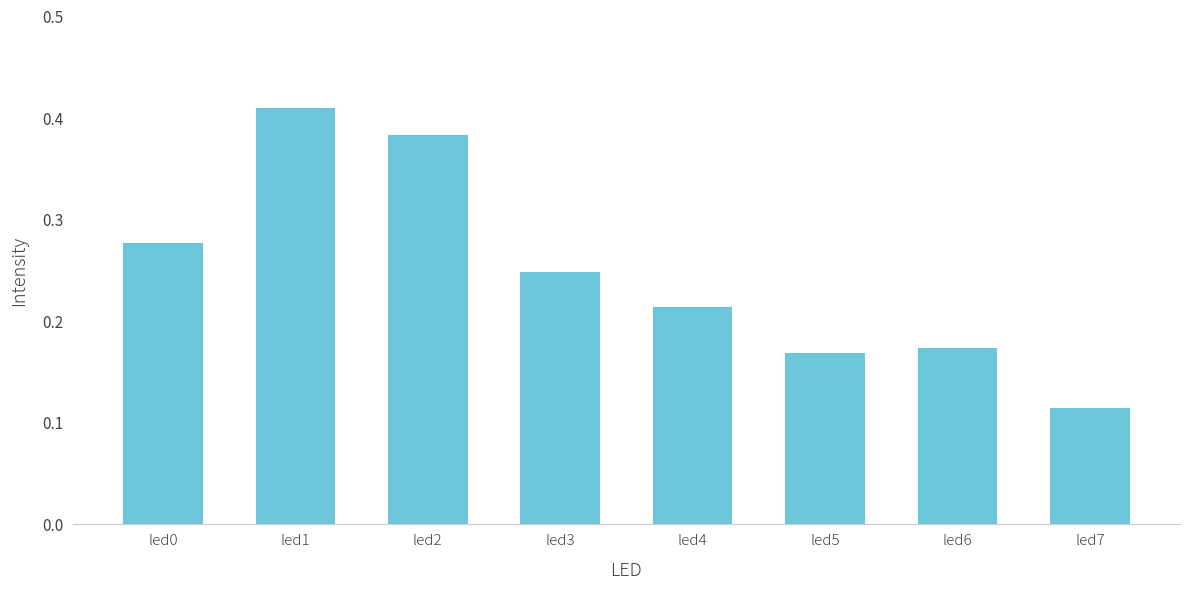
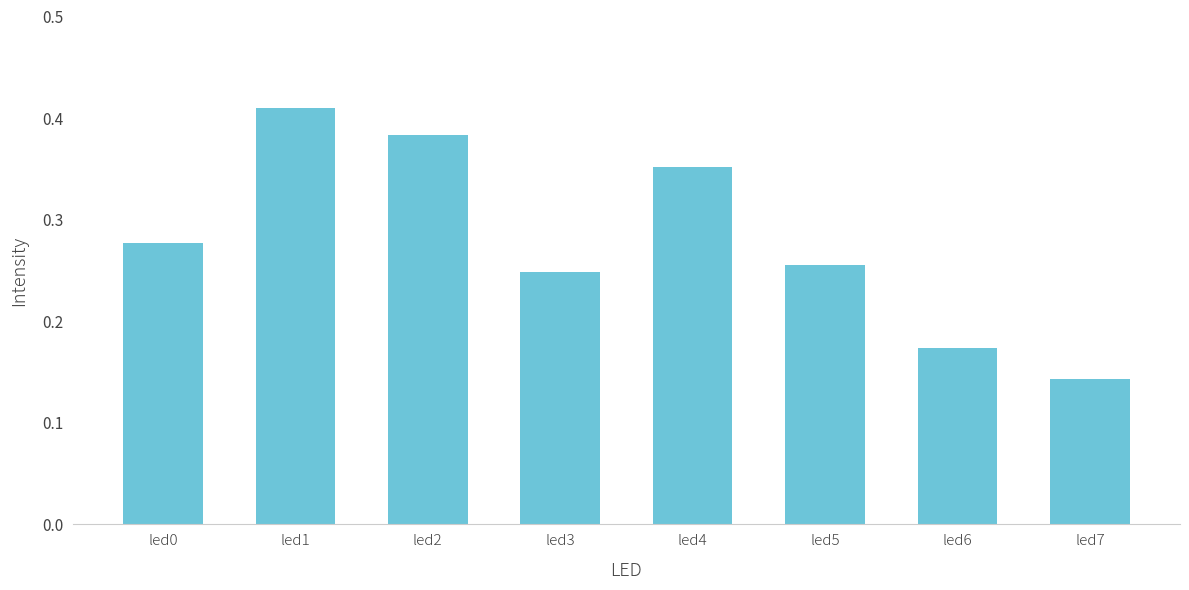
  {
    "led0": 0.277,
    "led1": 0.410,
    "led2": 0.383,
    "led3": 0.249,
-   "led4": 0.214,
-   "led5": 0.169,
+   "led4": 0.352,
+   "led5": 0.255,
    "led6": 0.174,
-   "led7": 0.114
+   "led7": 0.143
  }
